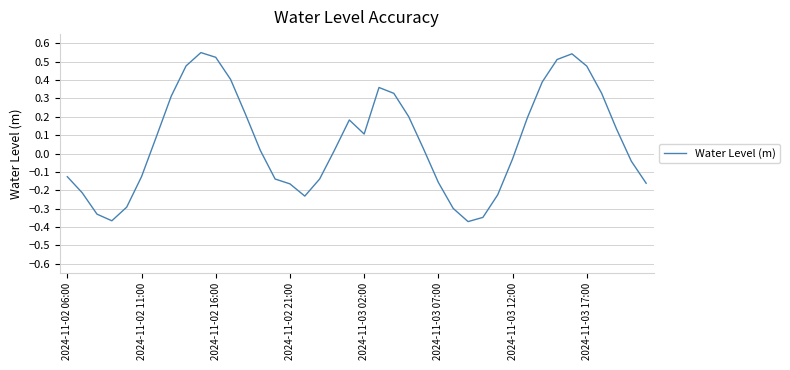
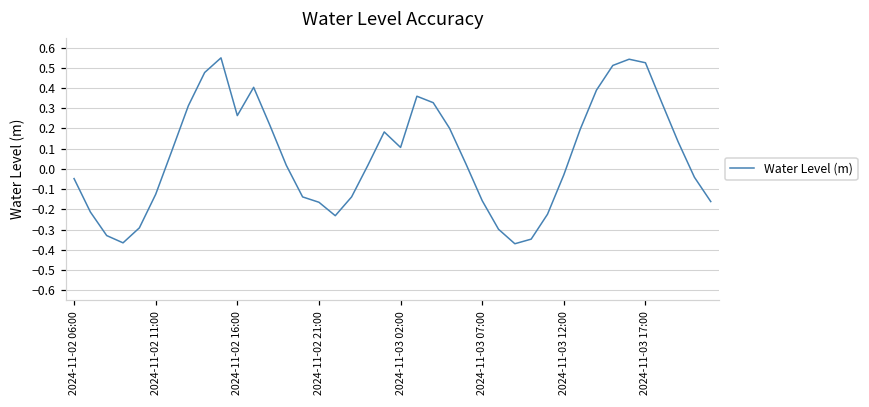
  {
-   "2024-11-02 06:00": -0.13,
+   "2024-11-02 06:00": -0.05,
    "2024-11-02 11:00": -0.13,
-   "2024-11-02 16:00": 0.52,
+   "2024-11-02 16:00": 0.26,
    "2024-11-02 21:00": -0.16,
    "2024-11-03 02:00": 0.11,
    "2024-11-03 07:00": -0.16,
    "2024-11-03 12:00": -0.03,
-   "2024-11-03 17:00": 0.48
+   "2024-11-03 17:00": 0.53
  }
